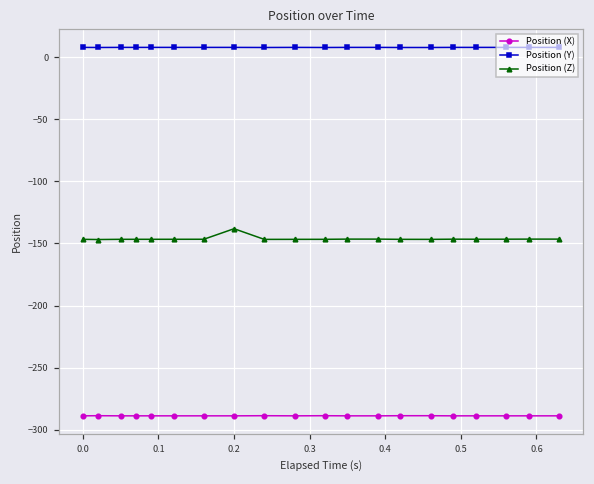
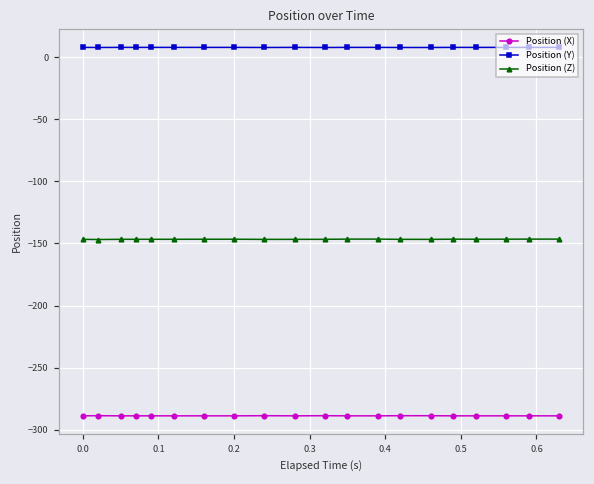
  {
    "Position (X)": {
      "0.0": -289,
      "0.2": -289
    },
    "Position (Y)": {
      "0.0": 8,
      "0.2": 8
    },
    "Position (Z)": {
      "0.0": -147,
-     "0.2": -138
+     "0.2": -147
    }
  }
